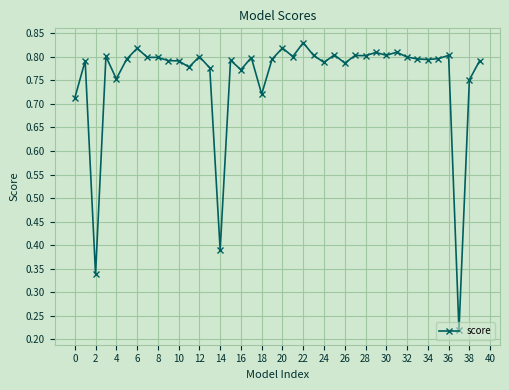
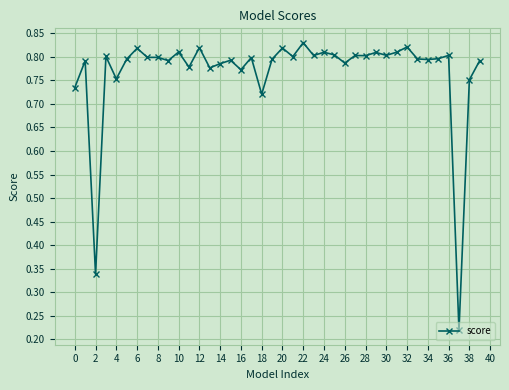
  {
-   "0": 0.71,
+   "0": 0.73,
    "2": 0.34,
    "4": 0.75,
    "6": 0.82,
    "8": 0.80,
-   "10": 0.79,
-   "12": 0.80,
-   "14": 0.39,
+   "10": 0.81,
+   "12": 0.82,
+   "14": 0.79,
    "16": 0.77,
    "18": 0.72,
    "20": 0.82,
    "22": 0.83,
-   "24": 0.79,
+   "24": 0.81,
    "26": 0.79,
    "28": 0.80,
    "30": 0.80,
-   "32": 0.80,
+   "32": 0.82,
    "34": 0.79,
    "36": 0.80,
    "38": 0.75
  }
